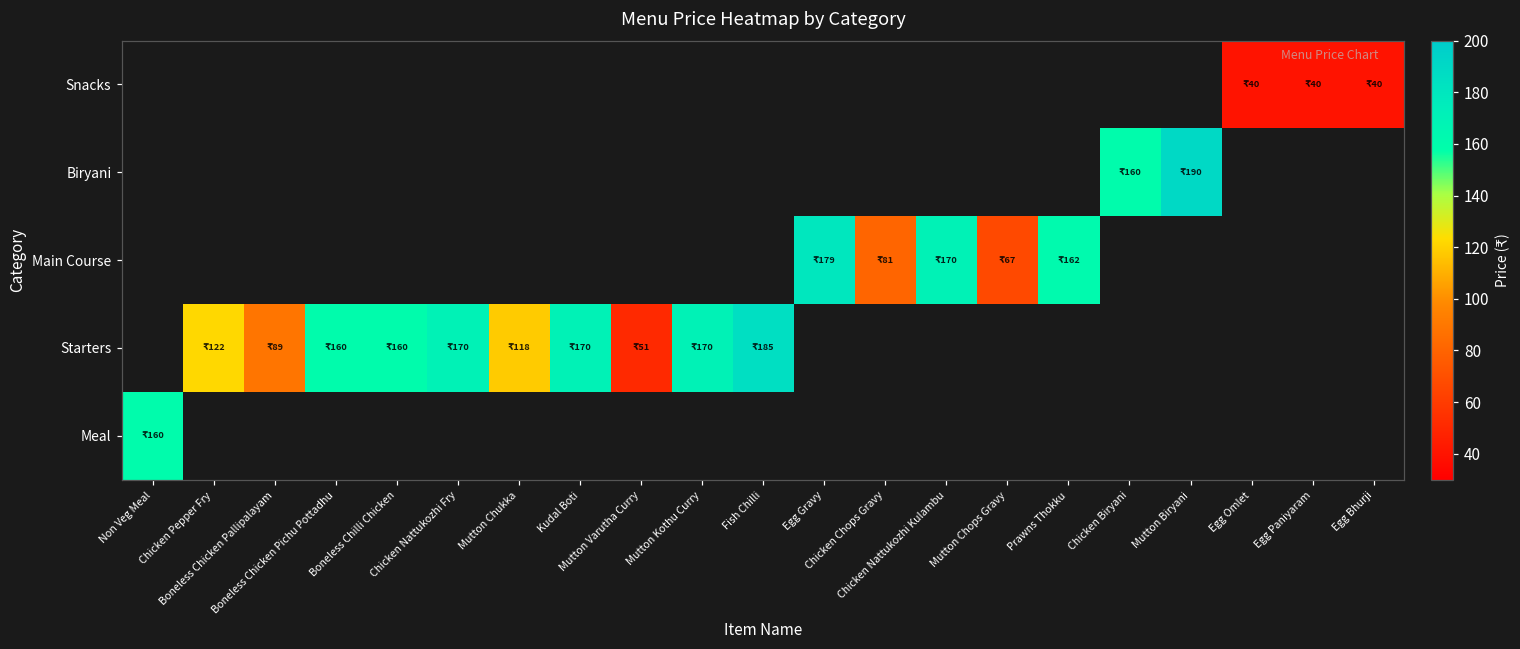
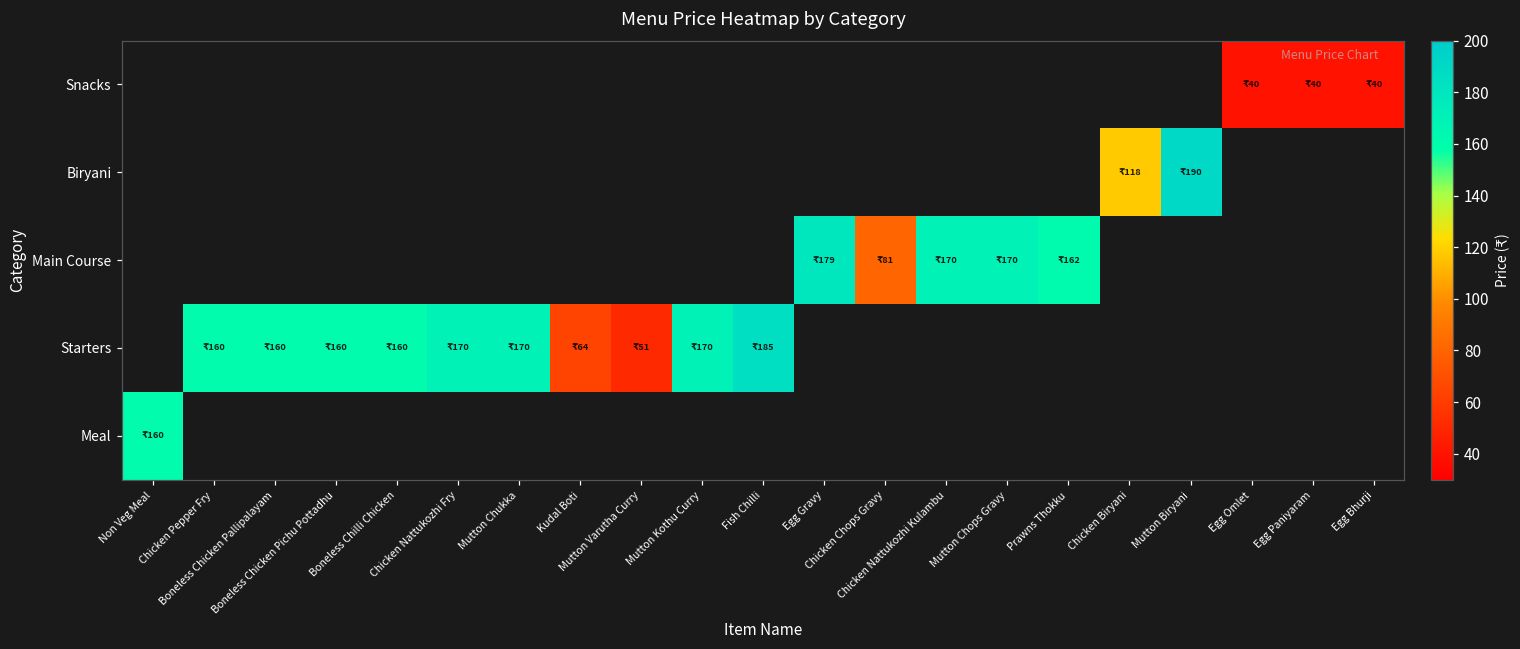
  {
    "Snacks": {
      "Egg Omlet": 40,
      "Egg Bhurji": 40
    },
    "Biryani": {
-     "Chicken Biryani": 160,
+     "Chicken Biryani": 118,
      "Mutton Biryani": 190
    },
    "Main Course": {
      "Egg Gravy": 179,
      "Chicken Chops Gravy": 81,
      "Chicken Nattukozhi Kulambu": 170,
-     "Mutton Chops Gravy": 67,
+     "Mutton Chops Gravy": 170,
      "Prawns Thokku": 162
    },
    "Starters": {
-     "Chicken Pepper Fry": 122,
-     "Boneless Chicken Pallipalayam": 89,
+     "Chicken Pepper Fry": 160,
+     "Boneless Chicken Pallipalayam": 160,
      "Boneless Chicken Pichu Pottadhu": 160,
      "Boneless Chilli Chicken": 160,
      "Chicken Nattukozhi Fry": 170,
-     "Mutton Chukka": 118,
-     "Kudal Boti": 170,
+     "Mutton Chukka": 170,
+     "Kudal Boti": 64,
      "Mutton Varutha Curry": 51,
      "Mutton Kothu Curry": 170,
      "Fish Chilli": 185
    },
    "Meal": {
      "Non Veg Meal": 160
    }
  }
